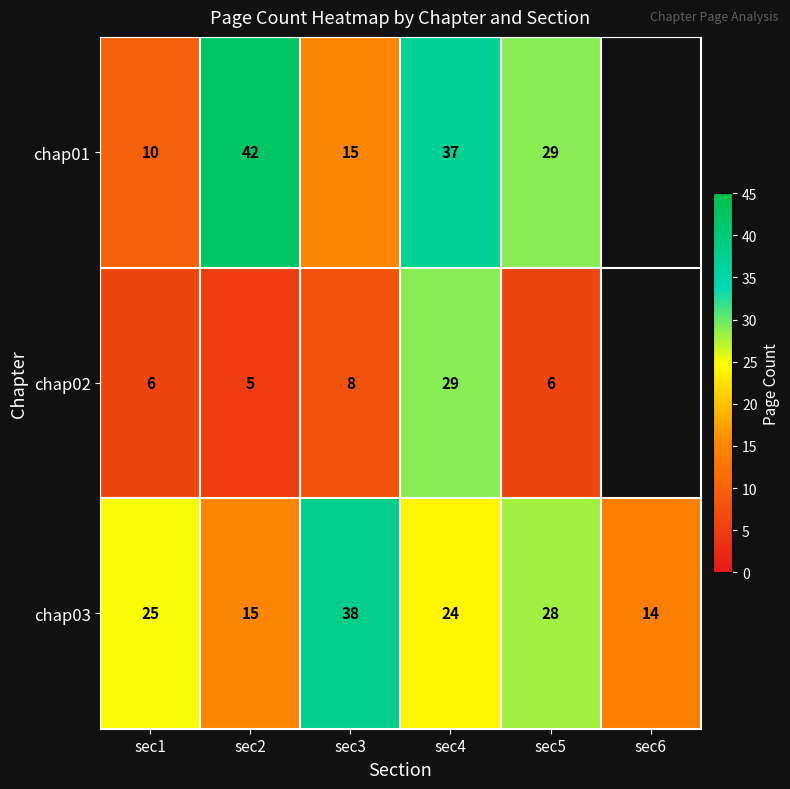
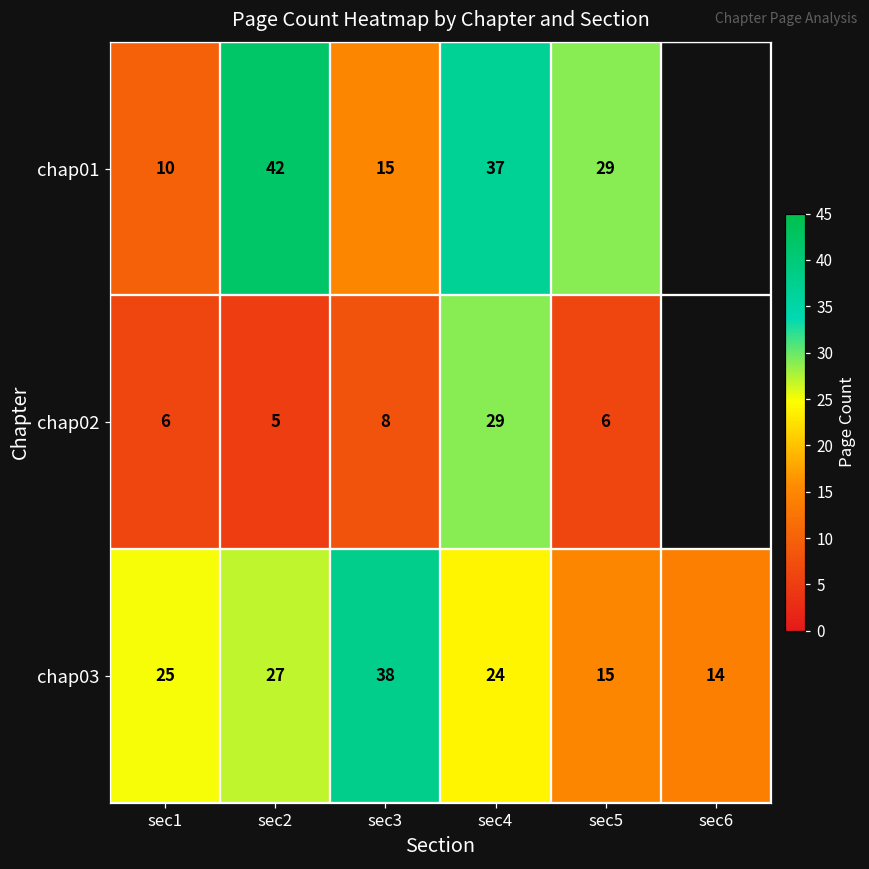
  {
    "chap01": {
      "sec1": 10,
      "sec2": 42,
      "sec3": 15,
      "sec4": 37,
      "sec5": 29
    },
    "chap02": {
      "sec1": 6,
      "sec2": 5,
      "sec3": 8,
      "sec4": 29,
      "sec5": 6
    },
    "chap03": {
      "sec1": 25,
-     "sec2": 15,
+     "sec2": 27,
      "sec3": 38,
      "sec4": 24,
-     "sec5": 28,
+     "sec5": 15,
      "sec6": 14
    }
  }
